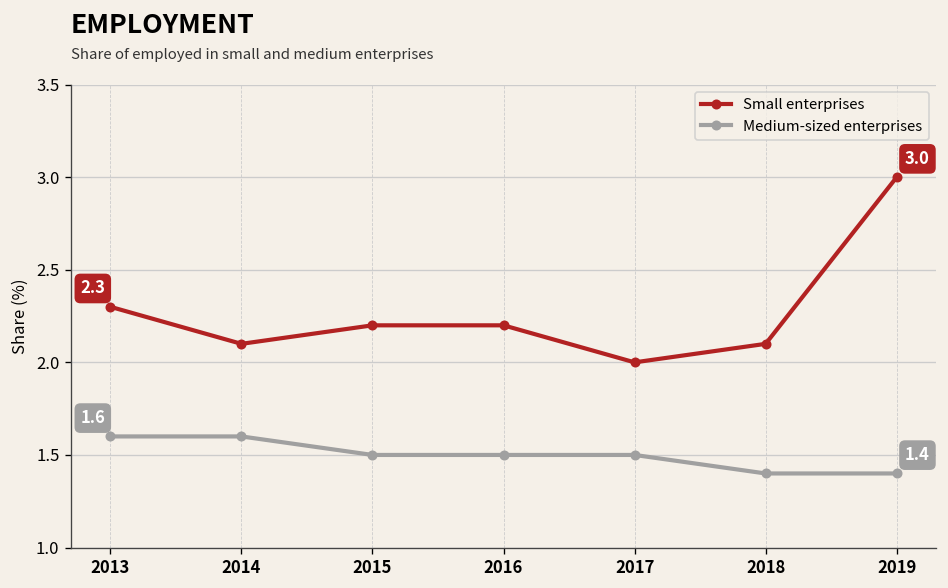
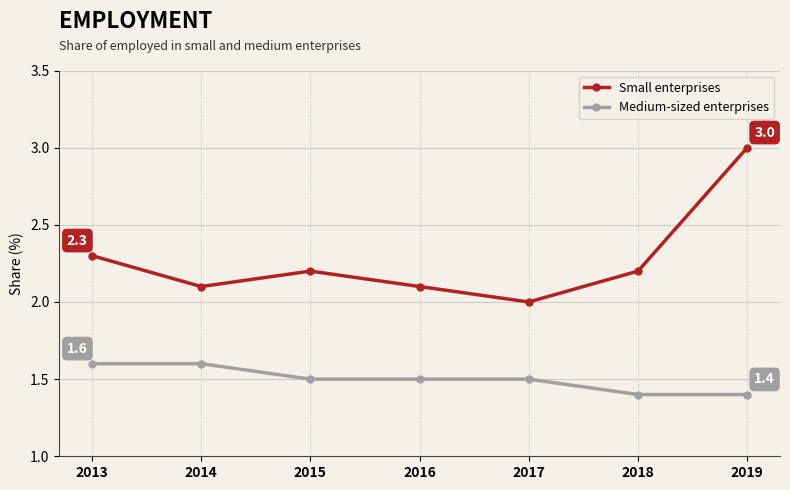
  {
    "Small enterprises": {
      "2014": 2.1,
      "2015": 2.2,
-     "2016": 2.2,
+     "2016": 2.1,
      "2017": 2.0,
-     "2018": 2.1
+     "2018": 2.2
    },
    "Medium-sized enterprises": {
      "2014": 1.6,
      "2015": 1.5,
      "2016": 1.5,
      "2017": 1.5,
      "2018": 1.4
    }
  }
